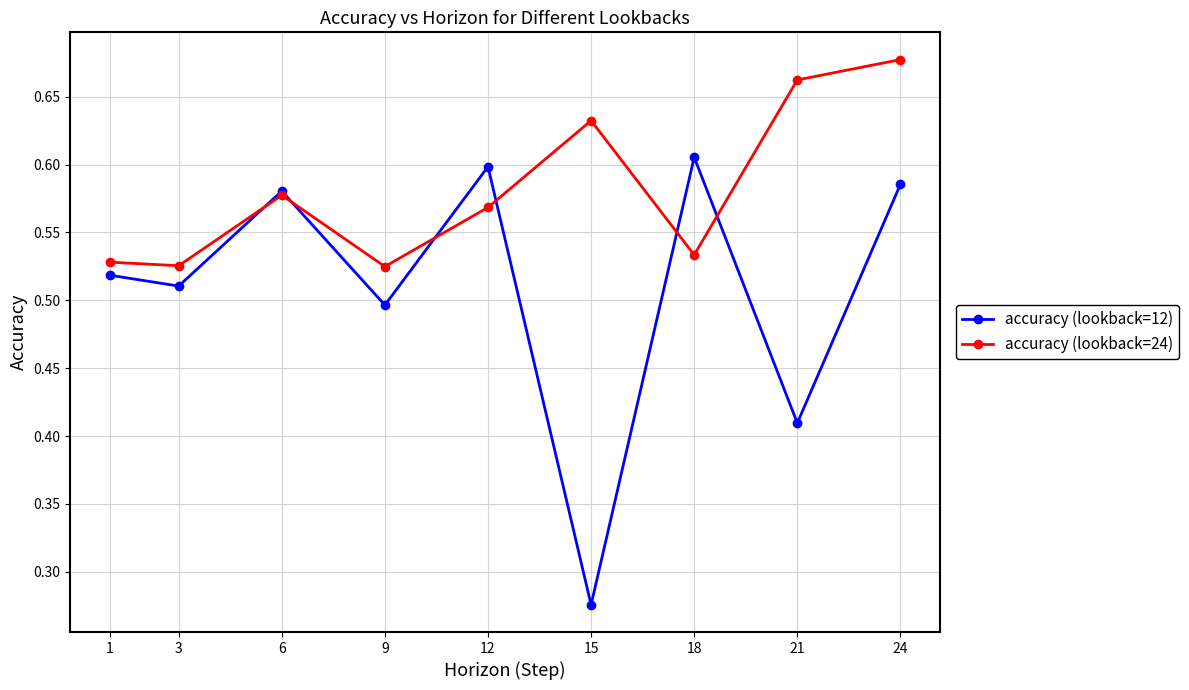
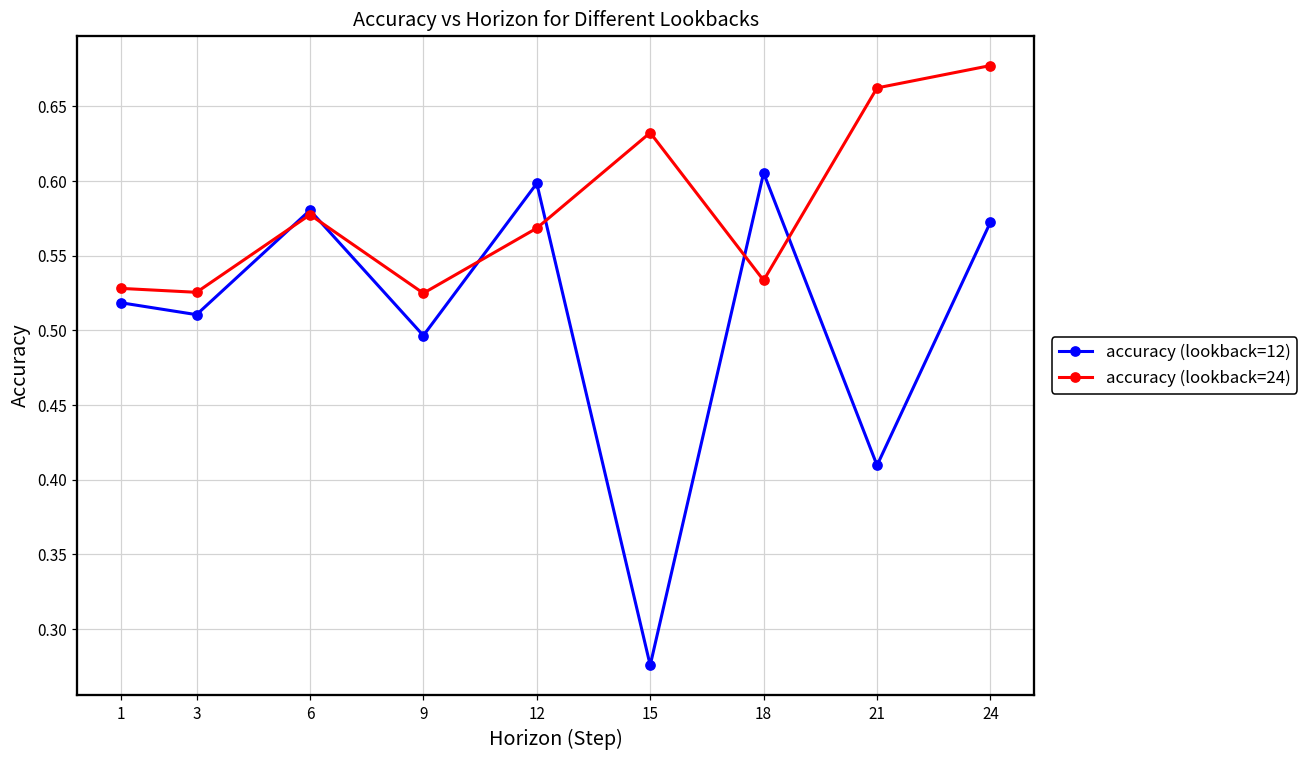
  {
    "accuracy (lookback=12)": {
      "1": 0.518,
      "3": 0.511,
      "6": 0.580,
      "9": 0.497,
      "12": 0.598,
      "15": 0.276,
      "18": 0.605,
      "21": 0.410,
-     "24": 0.585
+     "24": 0.572
    },
    "accuracy (lookback=24)": {
      "1": 0.528,
      "3": 0.525,
      "6": 0.577,
      "9": 0.525,
      "12": 0.568,
      "15": 0.632,
      "18": 0.533,
      "21": 0.662,
      "24": 0.677
    }
  }
